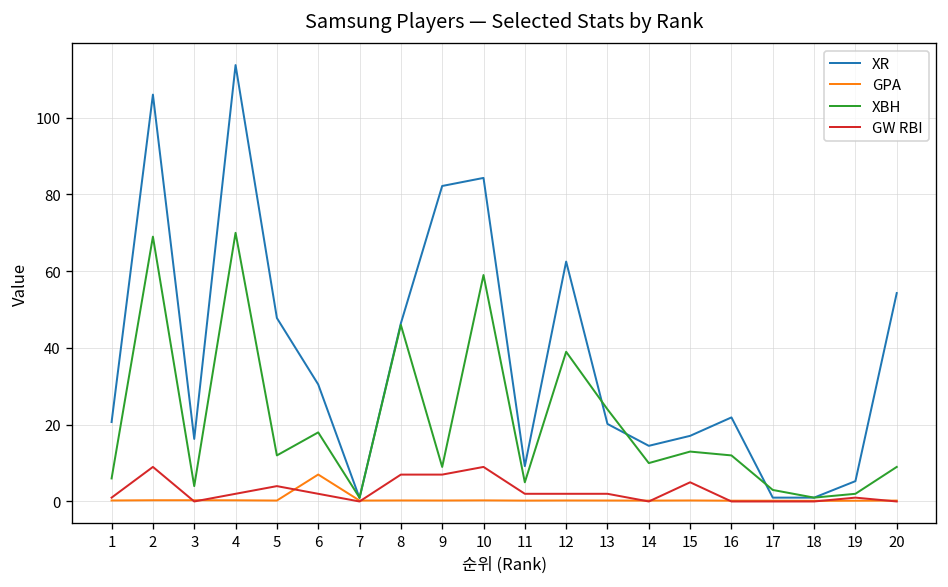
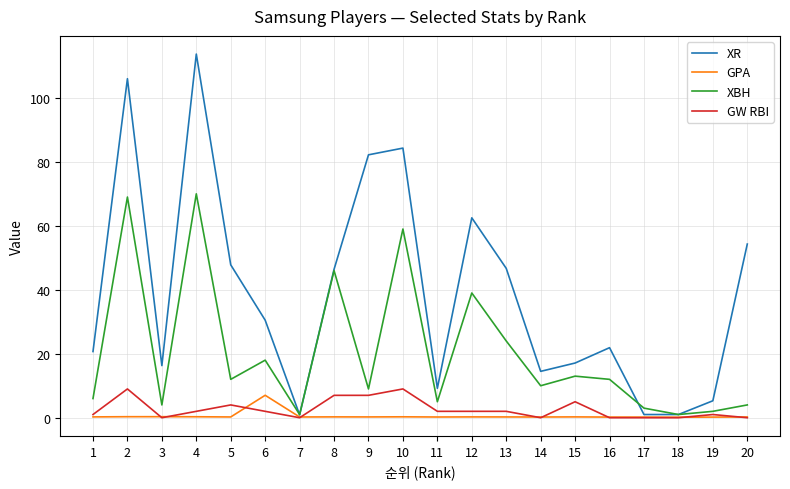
  {
    "XR": {
      "1": 21,
      "2": 106,
      "3": 16,
      "4": 114,
      "5": 48,
      "6": 31,
      "9": 82,
      "10": 84,
      "11": 9,
      "12": 63,
-     "13": 20,
+     "13": 47,
      "14": 15,
      "15": 17,
      "16": 22,
      "17": 1,
      "19": 5,
      "20": 54
    },
    "GPA": {
      "2": 0,
      "4": 0,
      "5": 0,
      "6": 7,
      "8": 0,
      "9": 0,
      "10": 0,
      "11": 0,
      "12": 0,
      "13": 0,
      "15": 0,
      "19": 0
    },
    "XBH": {
      "1": 6,
      "2": 69,
      "3": 4,
      "4": 70,
      "5": 12,
      "6": 18,
      "9": 9,
      "10": 59,
      "11": 5,
      "12": 39,
      "13": 24,
      "14": 10,
      "15": 13,
      "16": 12,
      "17": 3,
      "19": 2,
-     "20": 9
+     "20": 4
    },
    "GW RBI": {
      "2": 9,
      "4": 2,
      "5": 4,
      "6": 2,
      "8": 7,
      "9": 7,
      "10": 9,
      "11": 2,
      "12": 2,
      "13": 2,
      "15": 5,
      "19": 1
    }
  }
